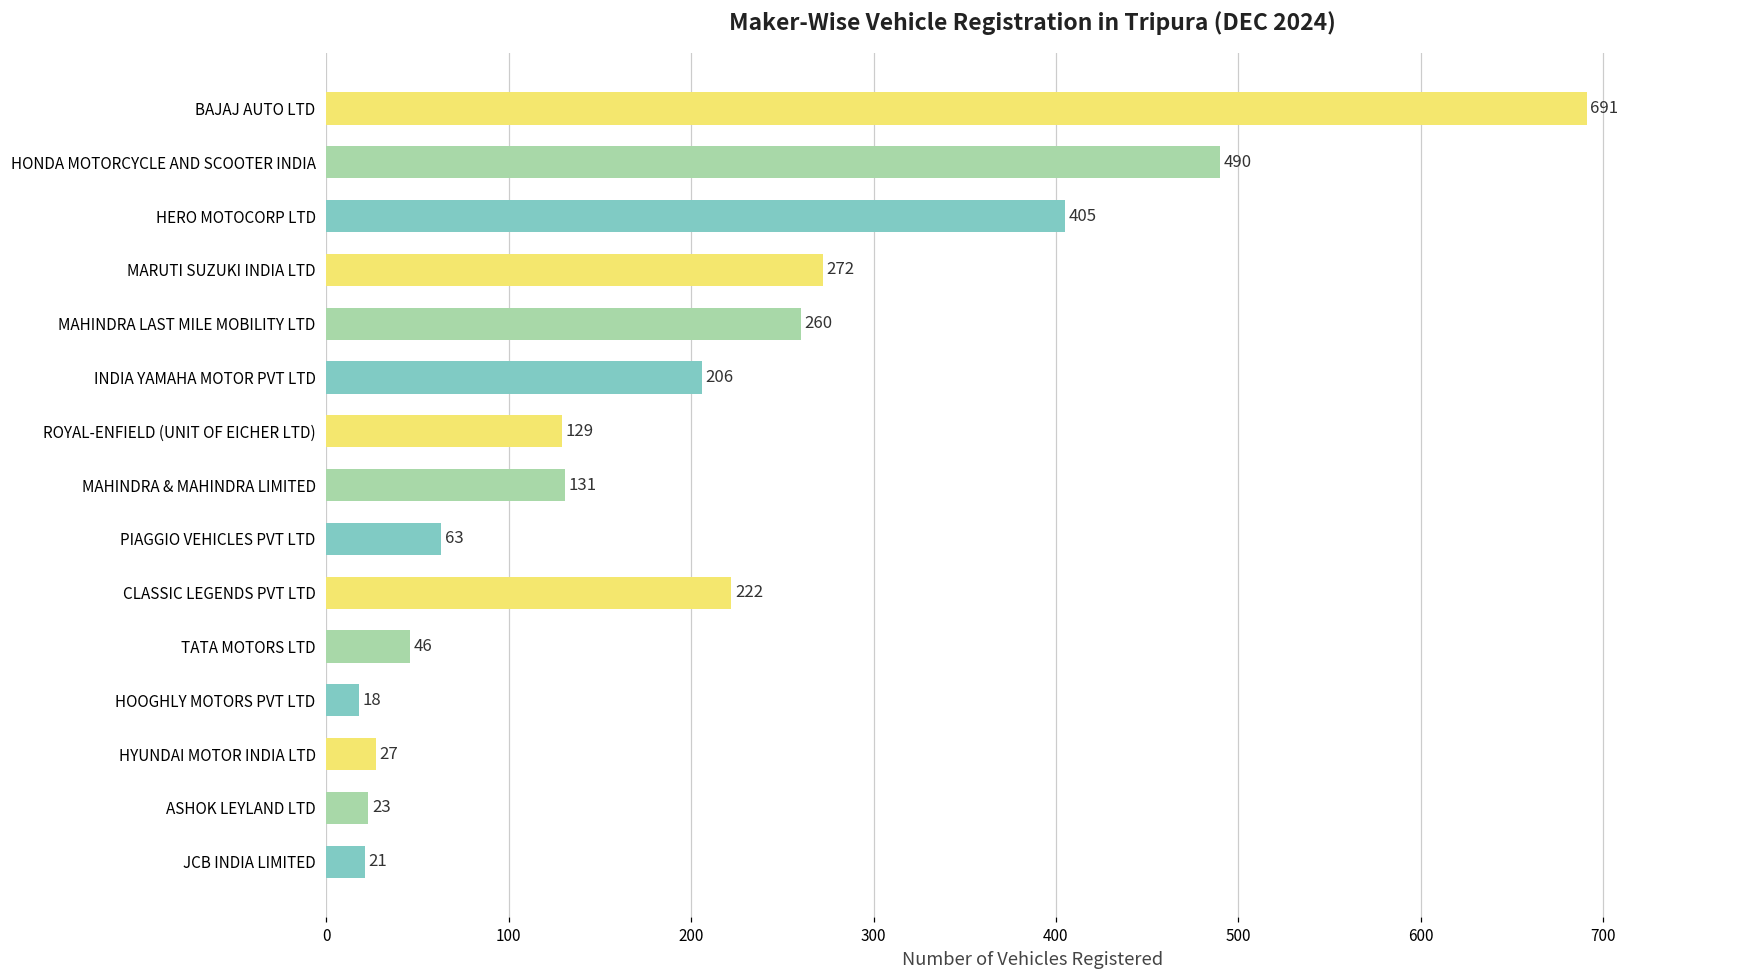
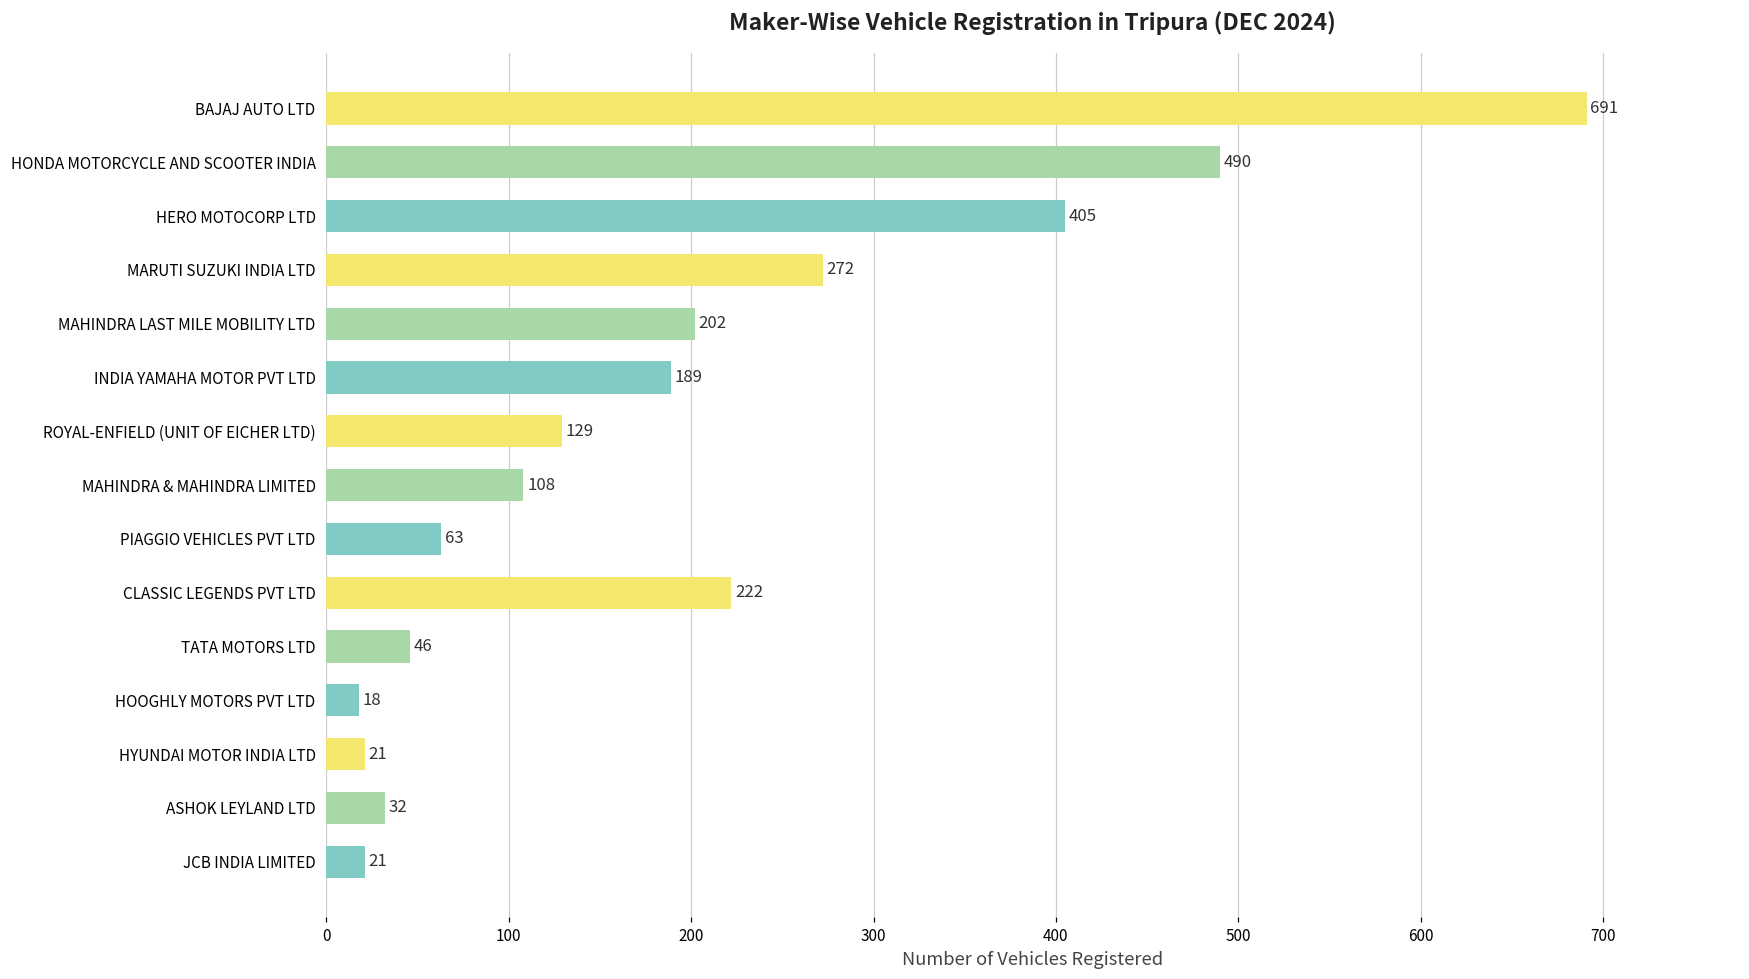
  {
    "BAJAJ AUTO LTD": 691,
    "HONDA MOTORCYCLE AND SCOOTER INDIA": 490,
    "HERO MOTOCORP LTD": 405,
    "MARUTI SUZUKI INDIA LTD": 272,
-   "MAHINDRA LAST MILE MOBILITY LTD": 260,
-   "INDIA YAMAHA MOTOR PVT LTD": 206,
+   "MAHINDRA LAST MILE MOBILITY LTD": 202,
+   "INDIA YAMAHA MOTOR PVT LTD": 189,
    "ROYAL-ENFIELD (UNIT OF EICHER LTD)": 129,
-   "MAHINDRA & MAHINDRA LIMITED": 131,
+   "MAHINDRA & MAHINDRA LIMITED": 108,
    "PIAGGIO VEHICLES PVT LTD": 63,
    "CLASSIC LEGENDS PVT LTD": 222,
    "TATA MOTORS LTD": 46,
    "HOOGHLY MOTORS PVT LTD": 18,
-   "HYUNDAI MOTOR INDIA LTD": 27,
-   "ASHOK LEYLAND LTD": 23,
+   "HYUNDAI MOTOR INDIA LTD": 21,
+   "ASHOK LEYLAND LTD": 32,
    "JCB INDIA LIMITED": 21
  }
